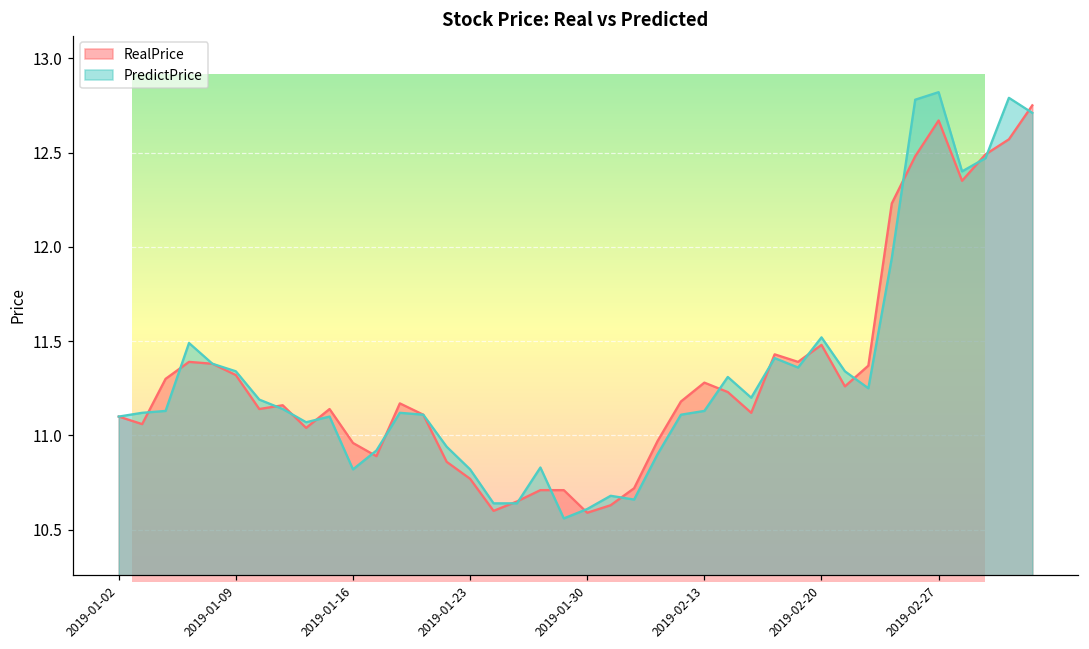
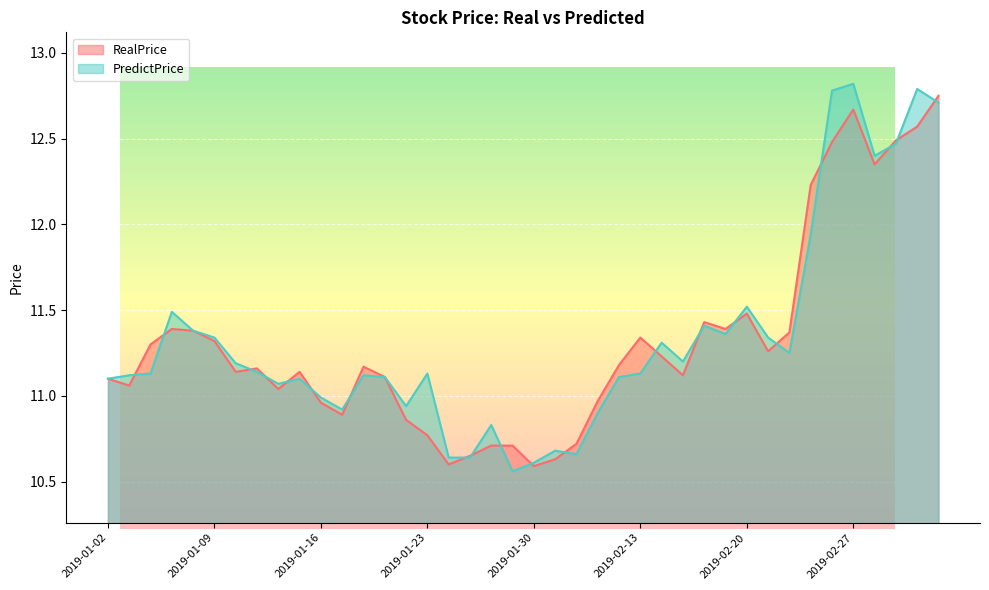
  {
    "Stock Price: Real vs Predicted": {
      "RealPrice": {
        "2019-01-09": 11.32,
        "2019-01-16": 10.96,
        "2019-01-23": 10.77,
        "2019-01-30": 10.59,
-       "2019-02-13": 11.28,
+       "2019-02-13": 11.34,
        "2019-02-20": 11.48,
        "2019-02-27": 12.67
      },
      "PredictPrice": {
        "2019-01-09": 11.34,
-       "2019-01-16": 10.82,
-       "2019-01-23": 10.82,
+       "2019-01-16": 10.99,
+       "2019-01-23": 11.13,
        "2019-01-30": 10.61,
        "2019-02-13": 11.13,
        "2019-02-20": 11.52,
        "2019-02-27": 12.82
      }
    }
  }
